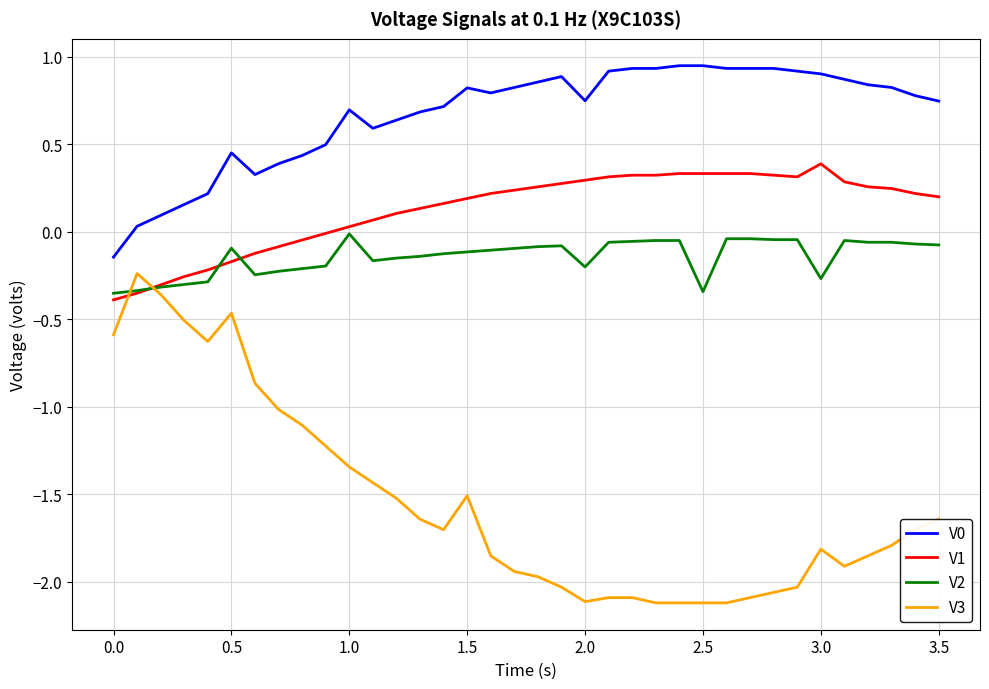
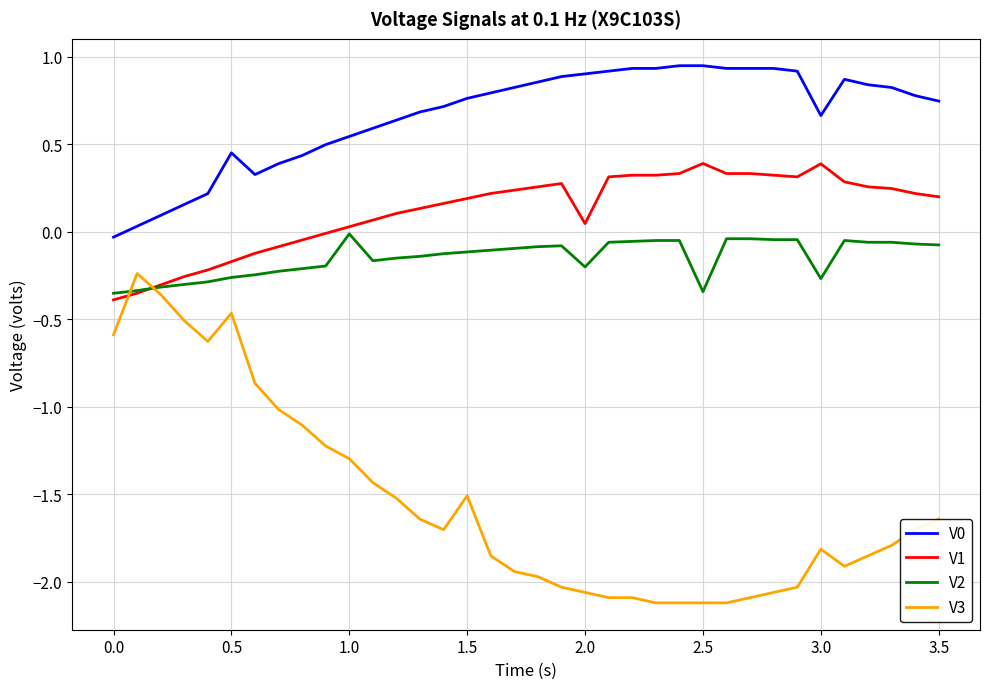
  {
    "V0": {
-     "0.0": -0.14,
+     "0.0": -0.03,
      "0.5": 0.45,
-     "1.0": 0.70,
-     "1.5": 0.82,
-     "2.0": 0.75,
+     "1.0": 0.54,
+     "1.5": 0.76,
+     "2.0": 0.90,
      "2.5": 0.95,
-     "3.0": 0.90,
+     "3.0": 0.66,
      "3.5": 0.75
    },
    "V1": {
      "0.0": -0.39,
      "0.5": -0.17,
      "1.0": 0.03,
      "1.5": 0.19,
-     "2.0": 0.29,
-     "2.5": 0.33,
+     "2.0": 0.05,
+     "2.5": 0.39,
      "3.0": 0.39,
      "3.5": 0.20
    },
    "V2": {
      "0.0": -0.35,
-     "0.5": -0.09,
+     "0.5": -0.26,
      "1.0": -0.01,
      "1.5": -0.12,
      "2.0": -0.20,
      "2.5": -0.34,
      "3.0": -0.27,
      "3.5": -0.08
    },
    "V3": {
      "0.0": -0.59,
      "0.5": -0.47,
-     "1.0": -1.34,
+     "1.0": -1.30,
      "1.5": -1.51,
-     "2.0": -2.11,
+     "2.0": -2.06,
      "2.5": -2.12,
      "3.0": -1.81
    }
  }
